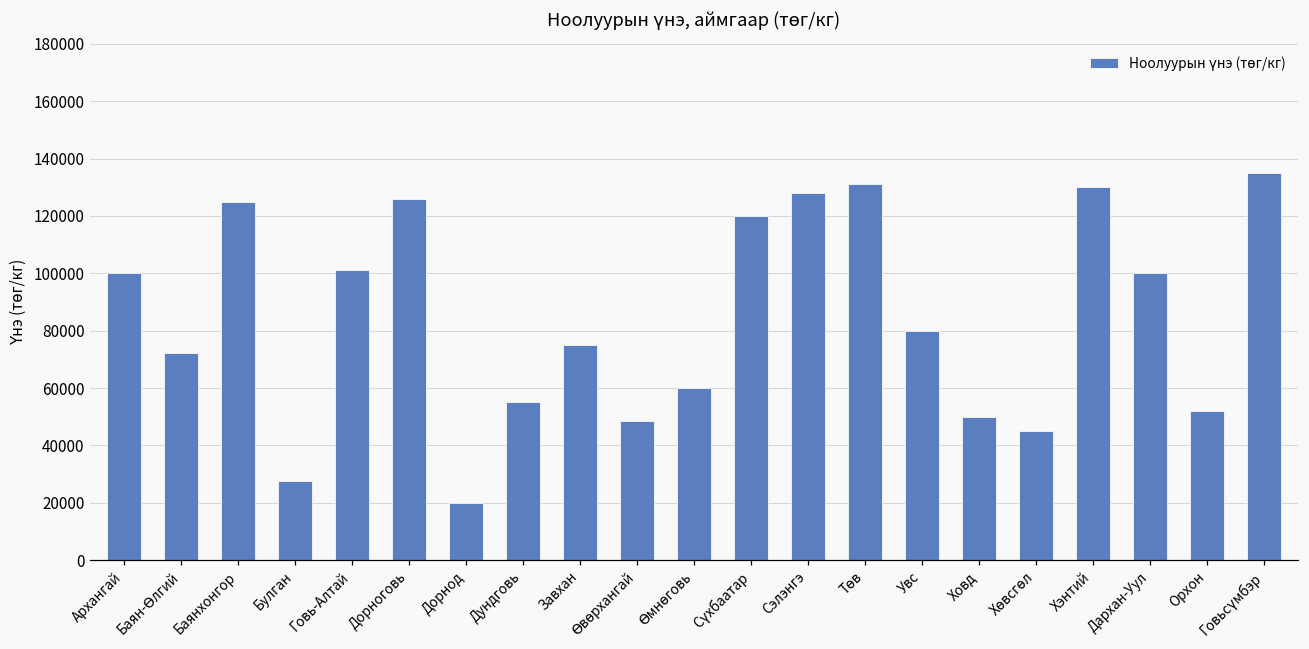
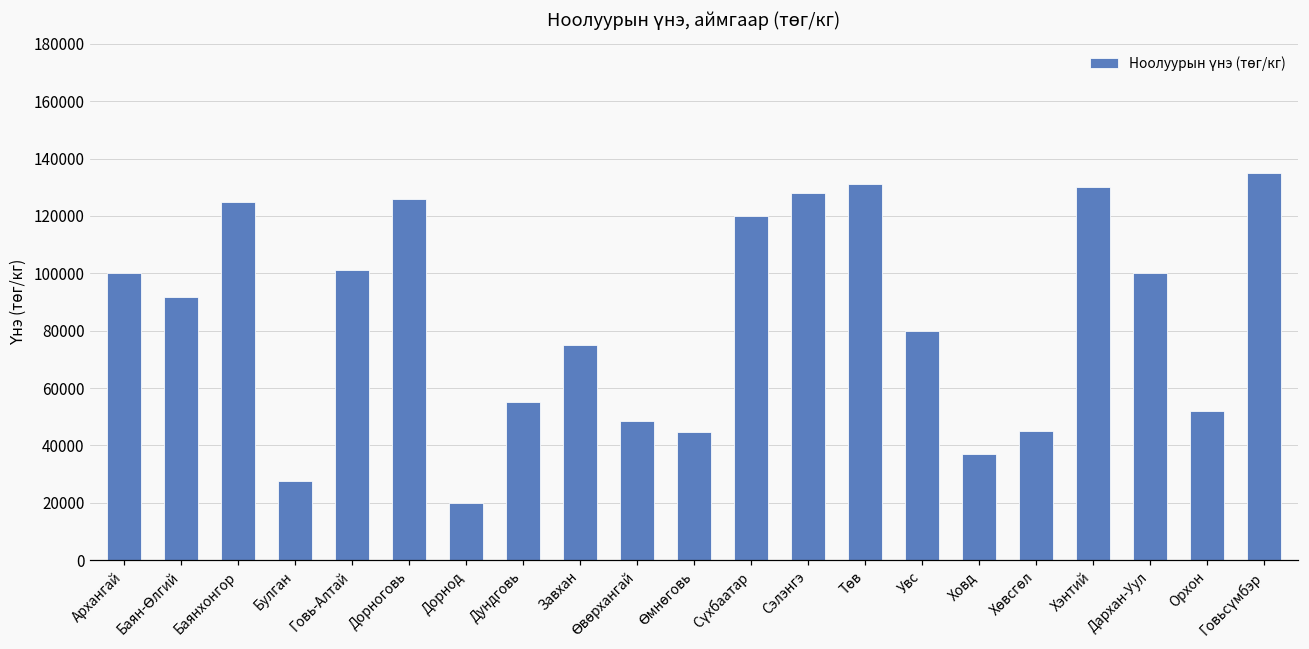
  {
    "Архангай": 100000,
-   "Баян-Өлгий": 72000,
+   "Баян-Өлгий": 92000,
    "Баянхонгор": 125000,
    "Булган": 28000,
    "Говь-Алтай": 101000,
    "Дорноговь": 126000,
    "Дорнод": 20000,
    "Дундговь": 55000,
    "Завхан": 75000,
    "Өвөрхангай": 49000,
-   "Өмнөговь": 60000,
+   "Өмнөговь": 45000,
    "Сүхбаатар": 120000,
    "Сэлэнгэ": 128000,
    "Төв": 131000,
    "Увс": 80000,
-   "Ховд": 50000,
+   "Ховд": 37000,
    "Хөвсгөл": 45000,
    "Хэнтий": 130000,
    "Дархан-Уул": 100000,
    "Орхон": 52000,
    "Говьсүмбэр": 135000
  }
